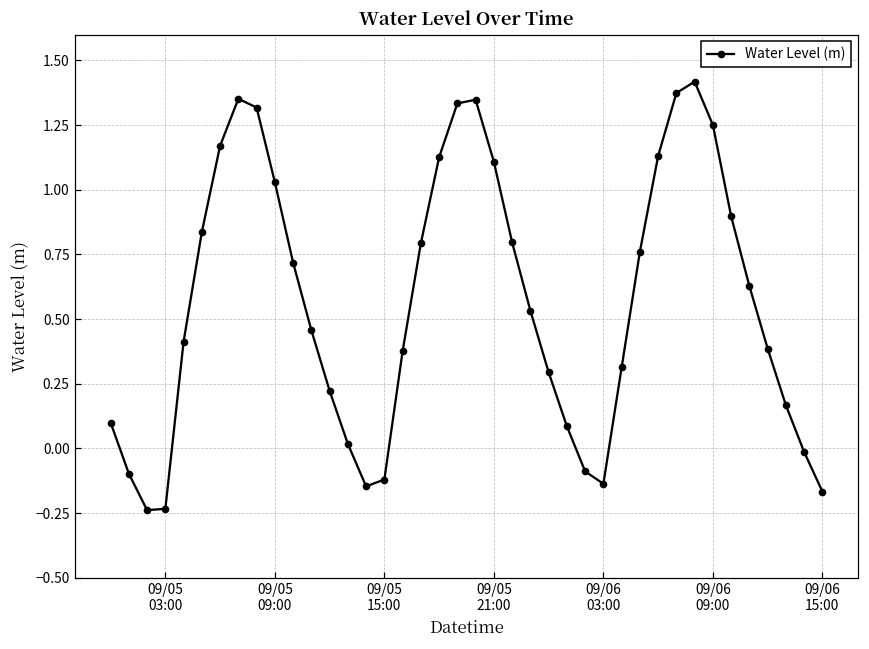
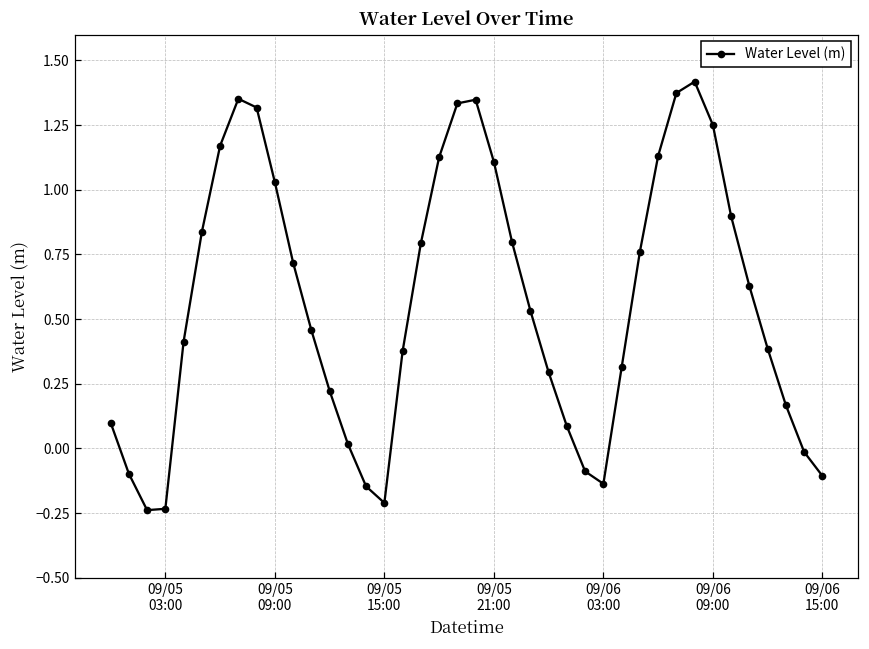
  {
    "09/05 03:00": -0.23,
    "09/05 09:00": 1.03,
-   "09/05 15:00": -0.12,
+   "09/05 15:00": -0.21,
    "09/05 21:00": 1.11,
    "09/06 03:00": -0.14,
    "09/06 09:00": 1.25,
-   "09/06 15:00": -0.17
+   "09/06 15:00": -0.11
  }
